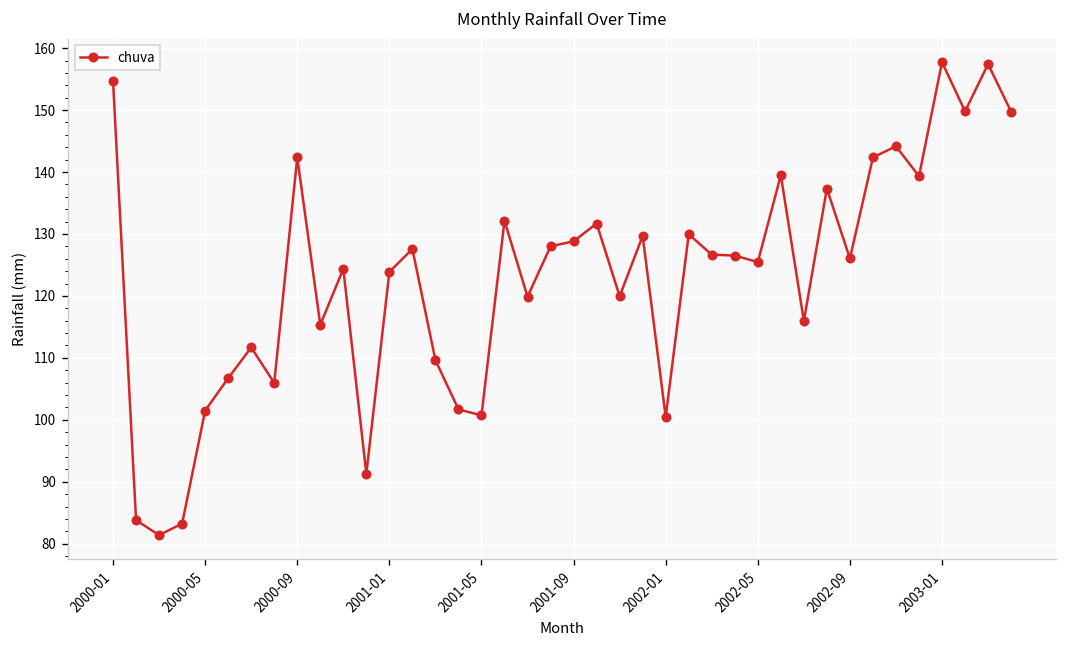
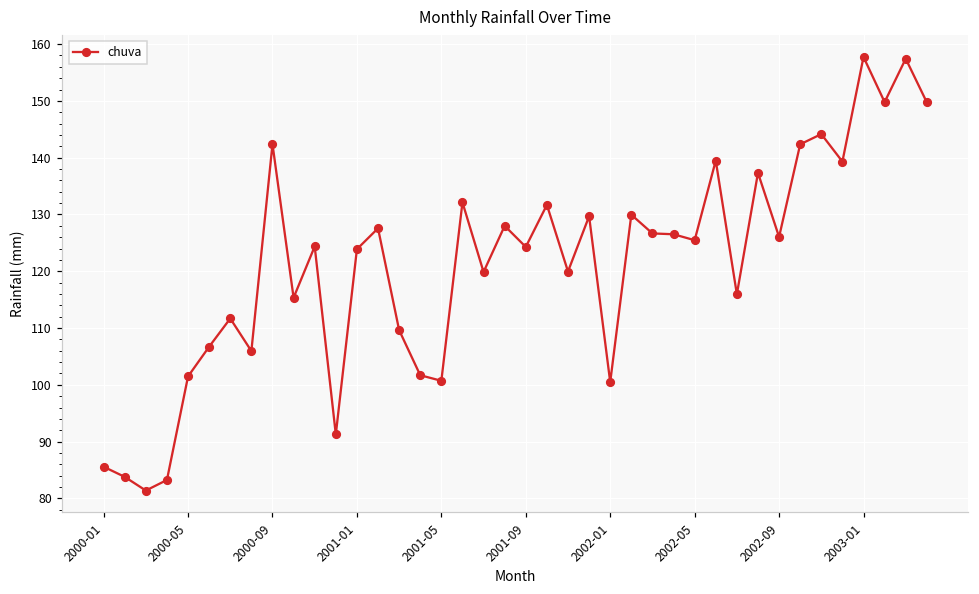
  {
-   "2000-01": 155,
+   "2000-01": 86,
    "2000-05": 101,
    "2000-09": 142,
    "2001-01": 124,
    "2001-05": 101,
-   "2001-09": 129,
+   "2001-09": 124,
    "2002-01": 100,
    "2002-05": 125,
    "2002-09": 126,
    "2003-01": 158
  }
